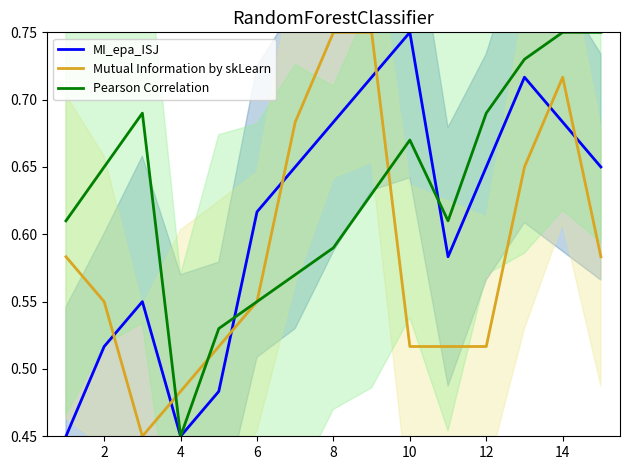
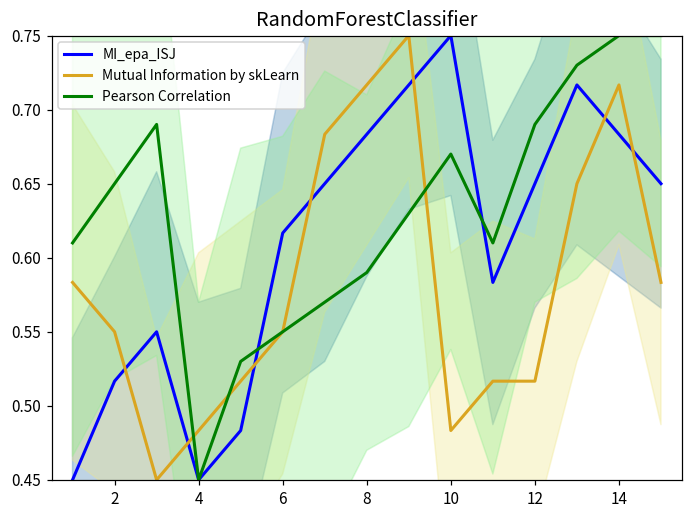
  {
    "MI_epa_ISJ": {
      "2": 0.517,
      "6": 0.617,
      "8": 0.683,
      "10": 0.750,
      "12": 0.650,
      "14": 0.683
    },
    "Mutual Information by skLearn": {
      "2": 0.550,
      "4": 0.483,
-     "8": 0.750,
-     "10": 0.517,
+     "8": 0.717,
+     "10": 0.483,
      "12": 0.517,
      "14": 0.717
    },
    "Pearson Correlation": {
      "2": 0.650,
      "8": 0.590,
      "10": 0.670,
      "12": 0.690,
      "14": 0.750
    }
  }
